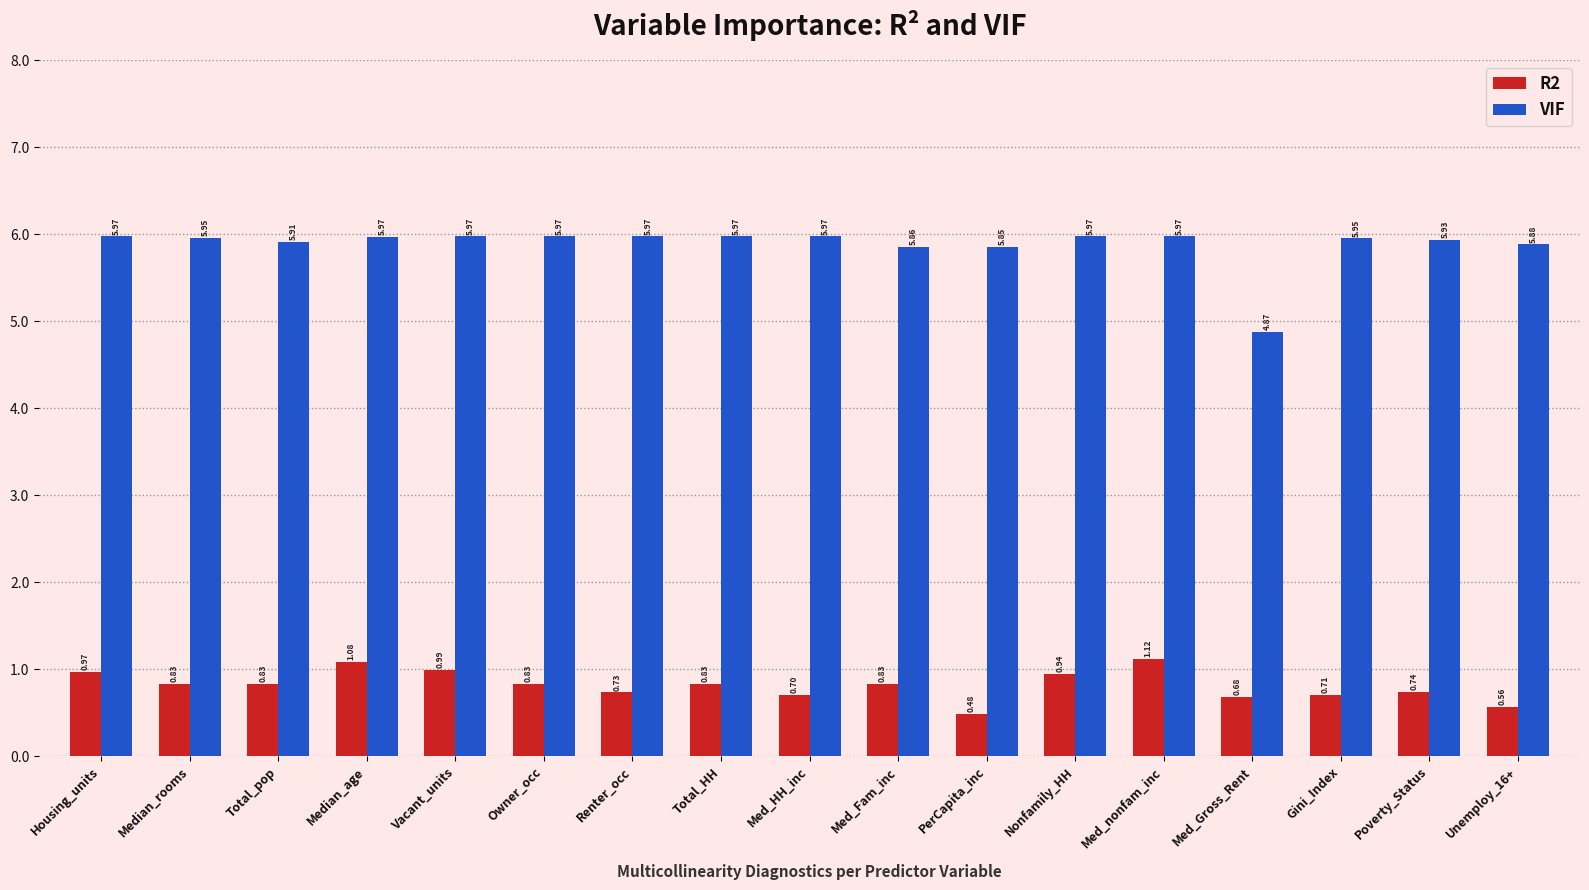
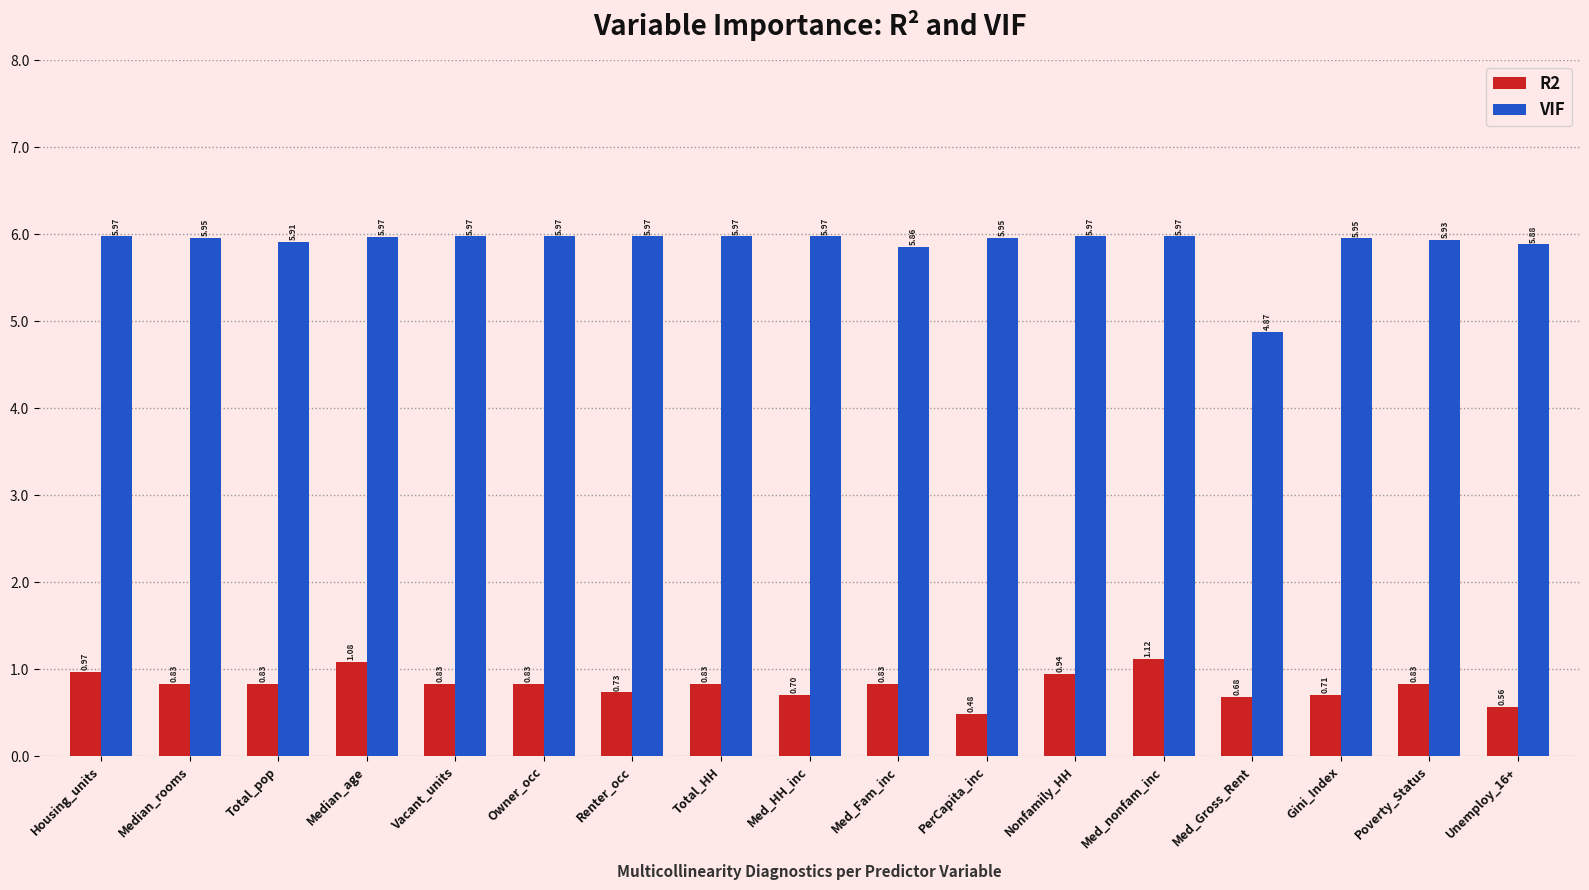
  {
    "R2": {
      "Housing_units": 0.97,
      "Median_rooms": 0.83,
      "Total_pop": 0.83,
      "Median_age": 1.08,
-     "Vacant_units": 0.99,
+     "Vacant_units": 0.83,
      "Owner_occ": 0.83,
      "Renter_occ": 0.73,
      "Total_HH": 0.83,
      "Med_HH_inc": 0.70,
      "Med_Fam_inc": 0.83,
      "PerCapita_inc": 0.48,
      "Nonfamily_HH": 0.94,
      "Med_nonfam_inc": 1.12,
      "Med_Gross_Rent": 0.68,
      "Gini_Index": 0.71,
-     "Poverty_Status": 0.74,
+     "Poverty_Status": 0.83,
      "Unemploy_16+": 0.56
    },
    "VIF": {
      "Housing_units": 5.97,
      "Median_rooms": 5.95,
      "Total_pop": 5.91,
      "Median_age": 5.97,
      "Vacant_units": 5.97,
      "Owner_occ": 5.97,
      "Renter_occ": 5.97,
      "Total_HH": 5.97,
      "Med_HH_inc": 5.97,
      "Med_Fam_inc": 5.86,
-     "PerCapita_inc": 5.85,
+     "PerCapita_inc": 5.95,
      "Nonfamily_HH": 5.97,
      "Med_nonfam_inc": 5.97,
      "Med_Gross_Rent": 4.87,
      "Gini_Index": 5.95,
      "Poverty_Status": 5.93,
      "Unemploy_16+": 5.88
    }
  }
